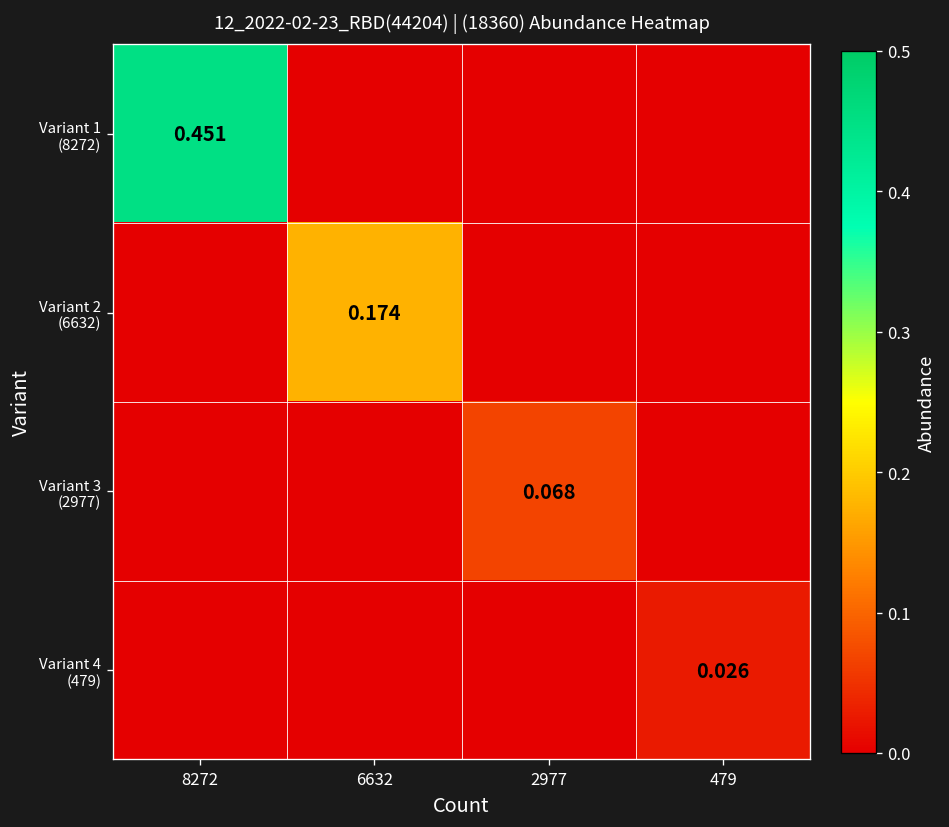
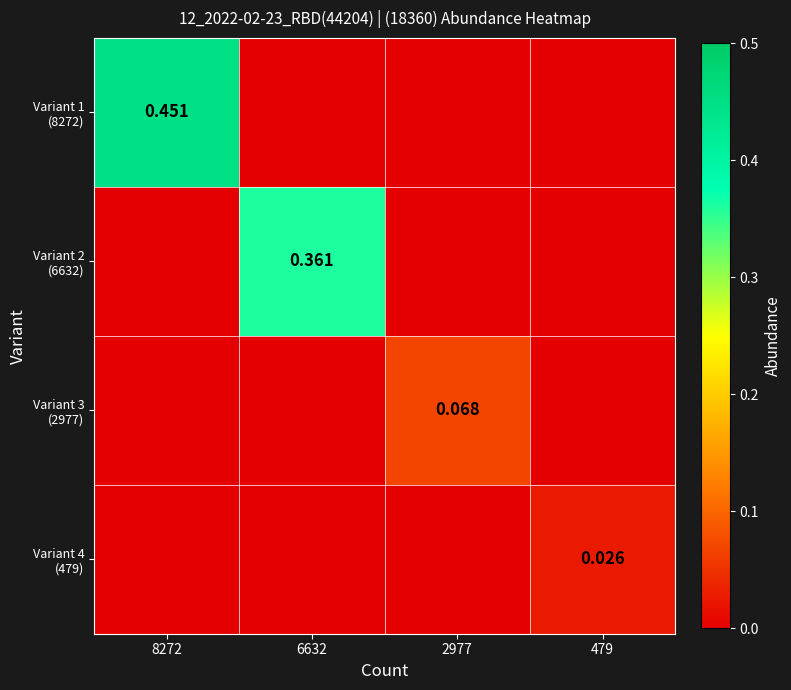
  {
    "Variant 1 (8272)": {
      "8272": 0.451
    },
    "Variant 2 (6632)": {
-     "6632": 0.174
+     "6632": 0.361
    },
    "Variant 3 (2977)": {
      "2977": 0.068
    },
    "Variant 4 (479)": {
      "479": 0.026
    }
  }
